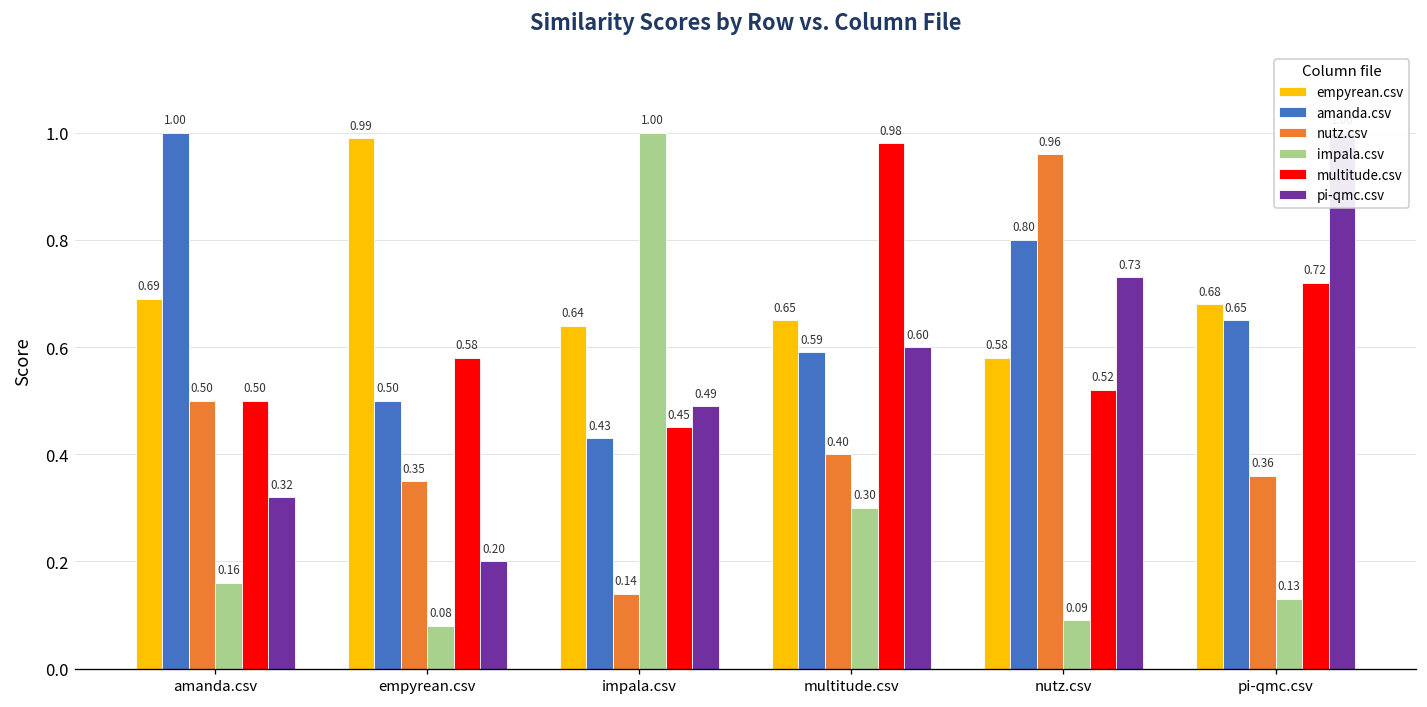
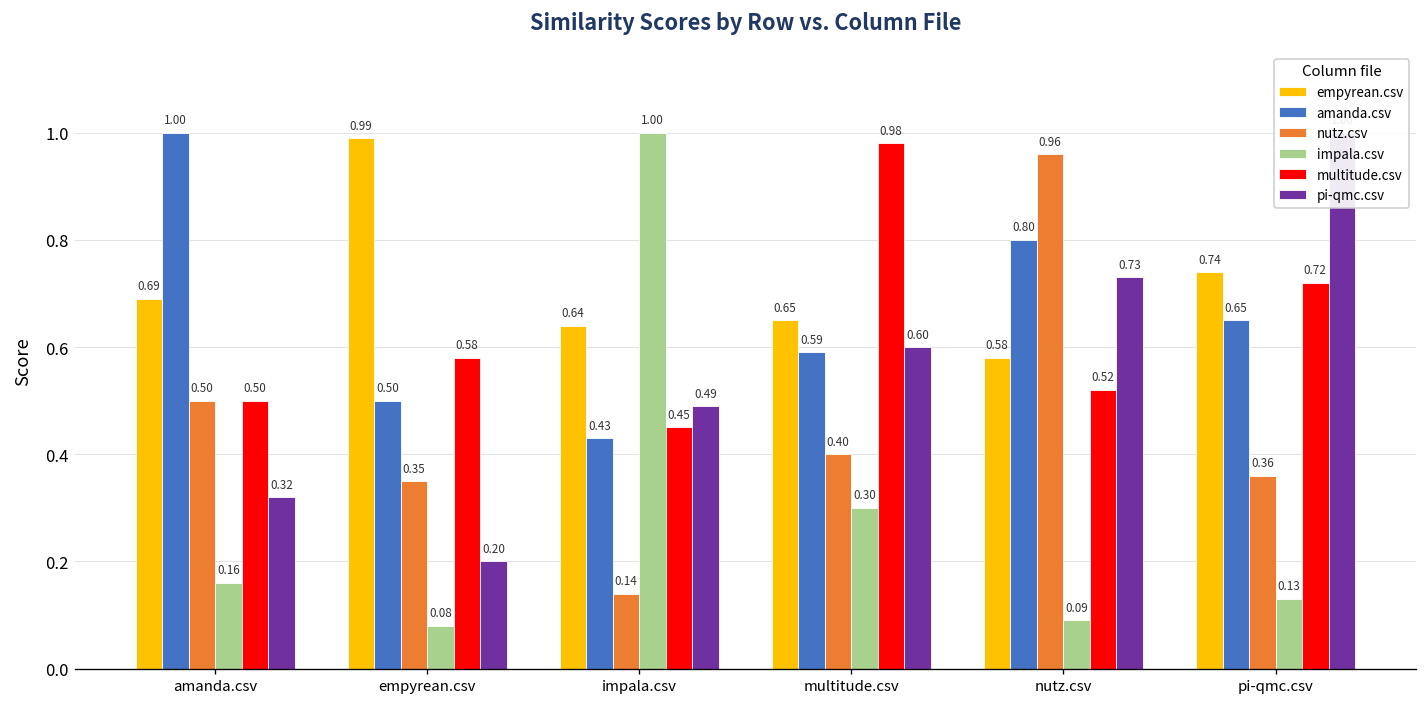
  {
    "empyrean.csv": {
      "amanda.csv": 0.69,
      "empyrean.csv": 0.99,
      "impala.csv": 0.64,
      "multitude.csv": 0.65,
      "nutz.csv": 0.58,
-     "pi-qmc.csv": 0.68
+     "pi-qmc.csv": 0.74
    },
    "amanda.csv": {
      "amanda.csv": 1.00,
      "empyrean.csv": 0.50,
      "impala.csv": 0.43,
      "multitude.csv": 0.59,
      "nutz.csv": 0.80,
      "pi-qmc.csv": 0.65
    },
    "nutz.csv": {
      "amanda.csv": 0.50,
      "empyrean.csv": 0.35,
      "impala.csv": 0.14,
      "multitude.csv": 0.40,
      "nutz.csv": 0.96,
      "pi-qmc.csv": 0.36
    },
    "impala.csv": {
      "amanda.csv": 0.16,
      "empyrean.csv": 0.08,
      "impala.csv": 1.00,
      "multitude.csv": 0.30,
      "nutz.csv": 0.09,
      "pi-qmc.csv": 0.13
    },
    "multitude.csv": {
      "amanda.csv": 0.50,
      "empyrean.csv": 0.58,
      "impala.csv": 0.45,
      "multitude.csv": 0.98,
      "nutz.csv": 0.52,
      "pi-qmc.csv": 0.72
    },
    "pi-qmc.csv": {
      "amanda.csv": 0.32,
      "empyrean.csv": 0.20,
      "impala.csv": 0.49,
      "multitude.csv": 0.60,
      "nutz.csv": 0.73
    }
  }
